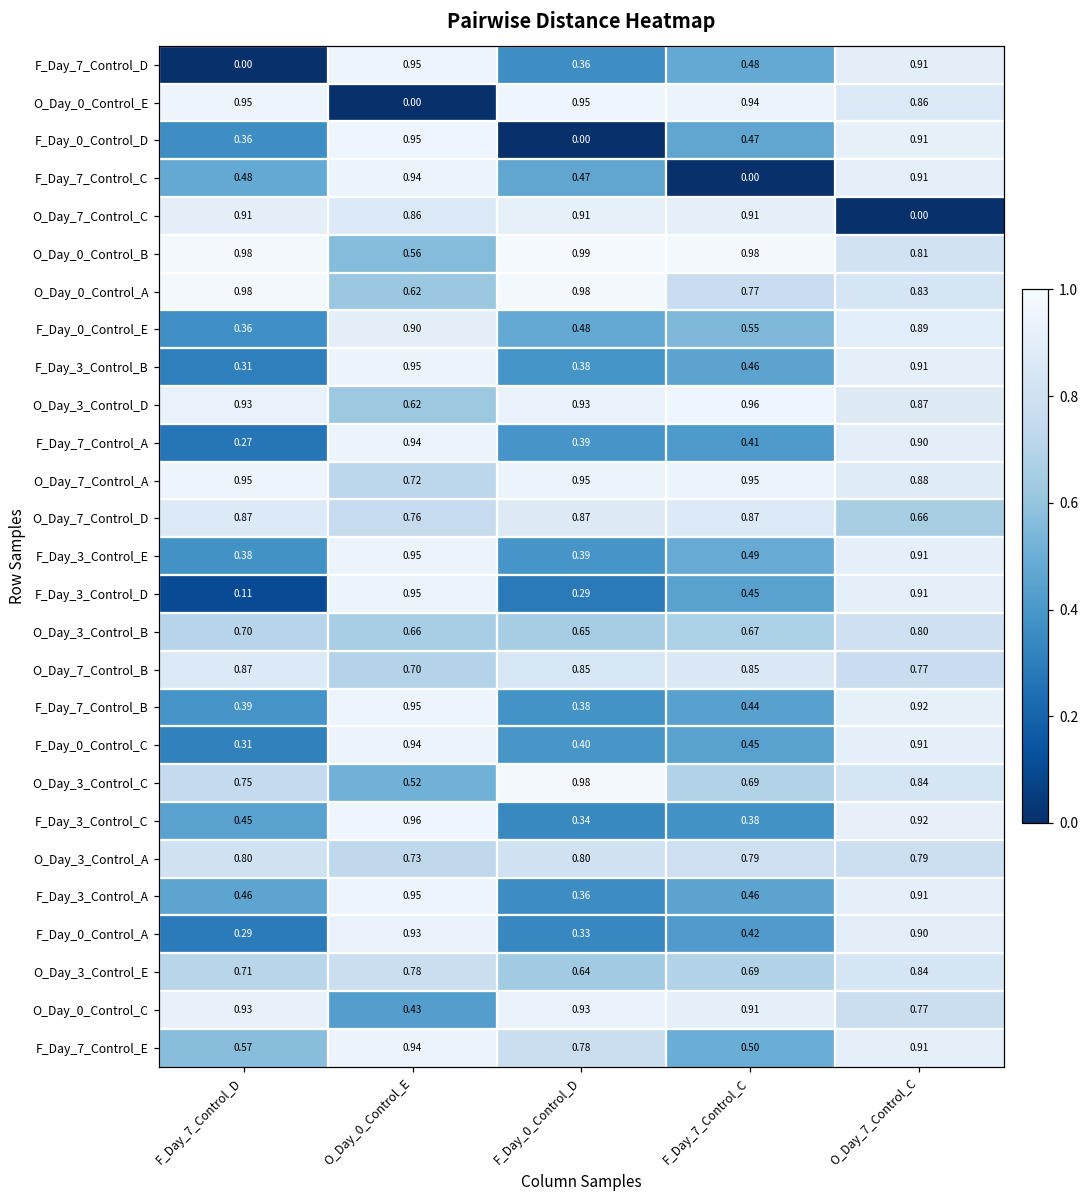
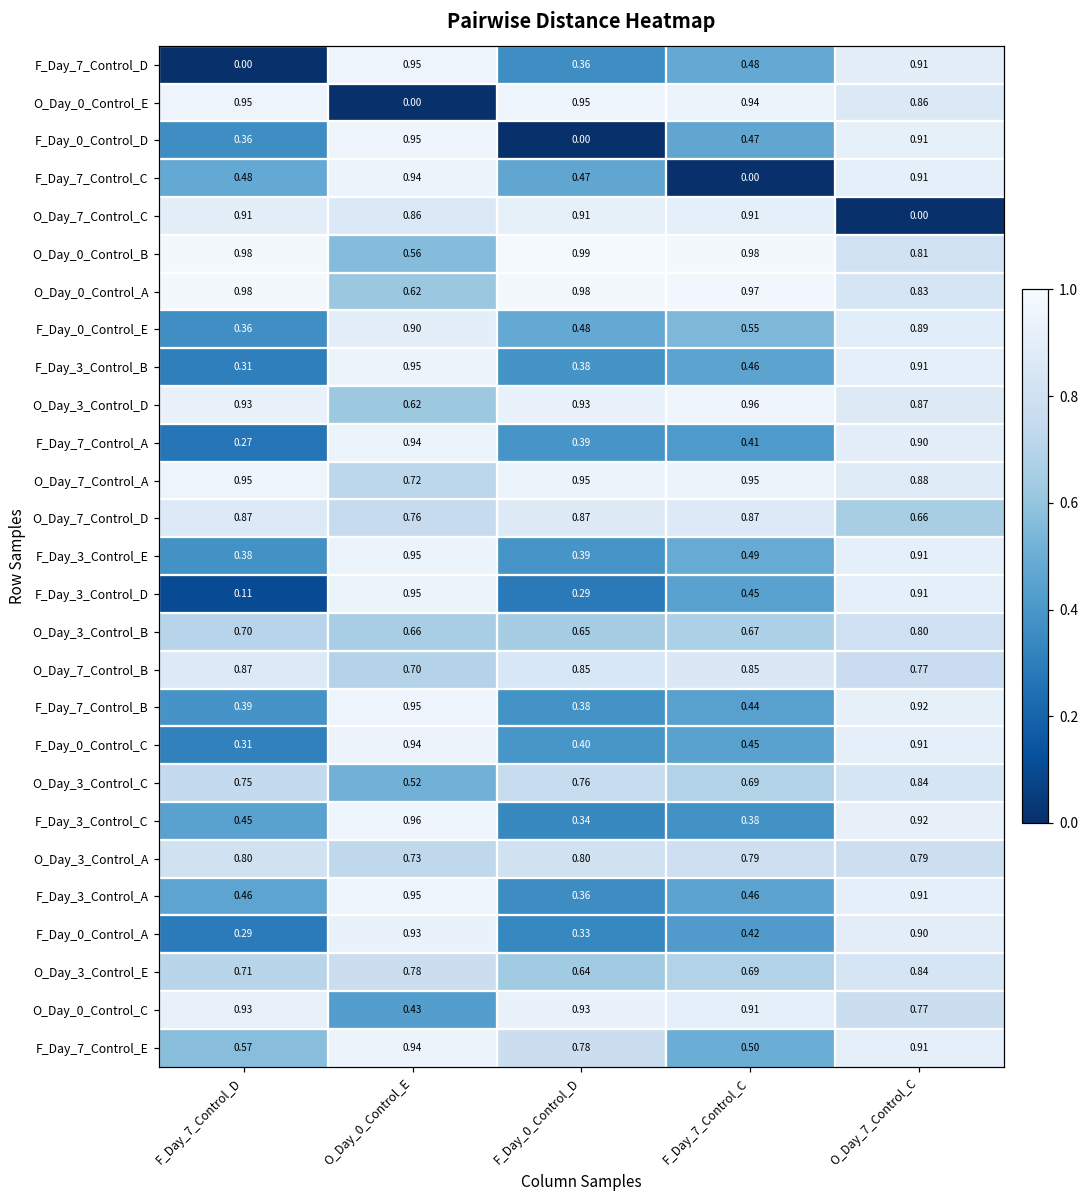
  {
    "F_Day_7_Control_D": {
      "F_Day_7_Control_D": 0.00,
      "O_Day_0_Control_E": 0.95,
      "F_Day_0_Control_D": 0.36,
      "F_Day_7_Control_C": 0.48,
      "O_Day_7_Control_C": 0.91
    },
    "O_Day_0_Control_E": {
      "F_Day_7_Control_D": 0.95,
      "O_Day_0_Control_E": 0.00,
      "F_Day_0_Control_D": 0.95,
      "F_Day_7_Control_C": 0.94,
      "O_Day_7_Control_C": 0.86
    },
    "F_Day_0_Control_D": {
      "F_Day_7_Control_D": 0.36,
      "O_Day_0_Control_E": 0.95,
      "F_Day_0_Control_D": 0.00,
      "F_Day_7_Control_C": 0.47,
      "O_Day_7_Control_C": 0.91
    },
    "F_Day_7_Control_C": {
      "F_Day_7_Control_D": 0.48,
      "O_Day_0_Control_E": 0.94,
      "F_Day_0_Control_D": 0.47,
      "F_Day_7_Control_C": 0.00,
      "O_Day_7_Control_C": 0.91
    },
    "O_Day_7_Control_C": {
      "F_Day_7_Control_D": 0.91,
      "O_Day_0_Control_E": 0.86,
      "F_Day_0_Control_D": 0.91,
      "F_Day_7_Control_C": 0.91,
      "O_Day_7_Control_C": 0.00
    },
    "O_Day_0_Control_B": {
      "F_Day_7_Control_D": 0.98,
      "O_Day_0_Control_E": 0.56,
      "F_Day_0_Control_D": 0.99,
      "F_Day_7_Control_C": 0.98,
      "O_Day_7_Control_C": 0.81
    },
    "O_Day_0_Control_A": {
      "F_Day_7_Control_D": 0.98,
      "O_Day_0_Control_E": 0.62,
      "F_Day_0_Control_D": 0.98,
-     "F_Day_7_Control_C": 0.77,
+     "F_Day_7_Control_C": 0.97,
      "O_Day_7_Control_C": 0.83
    },
    "F_Day_0_Control_E": {
      "F_Day_7_Control_D": 0.36,
      "O_Day_0_Control_E": 0.90,
      "F_Day_0_Control_D": 0.48,
      "F_Day_7_Control_C": 0.55,
      "O_Day_7_Control_C": 0.89
    },
    "F_Day_3_Control_B": {
      "F_Day_7_Control_D": 0.31,
      "O_Day_0_Control_E": 0.95,
      "F_Day_0_Control_D": 0.38,
      "F_Day_7_Control_C": 0.46,
      "O_Day_7_Control_C": 0.91
    },
    "O_Day_3_Control_D": {
      "F_Day_7_Control_D": 0.93,
      "O_Day_0_Control_E": 0.62,
      "F_Day_0_Control_D": 0.93,
      "F_Day_7_Control_C": 0.96,
      "O_Day_7_Control_C": 0.87
    },
    "F_Day_7_Control_A": {
      "F_Day_7_Control_D": 0.27,
      "O_Day_0_Control_E": 0.94,
      "F_Day_0_Control_D": 0.39,
      "F_Day_7_Control_C": 0.41,
      "O_Day_7_Control_C": 0.90
    },
    "O_Day_7_Control_A": {
      "F_Day_7_Control_D": 0.95,
      "O_Day_0_Control_E": 0.72,
      "F_Day_0_Control_D": 0.95,
      "F_Day_7_Control_C": 0.95,
      "O_Day_7_Control_C": 0.88
    },
    "O_Day_7_Control_D": {
      "F_Day_7_Control_D": 0.87,
      "O_Day_0_Control_E": 0.76,
      "F_Day_0_Control_D": 0.87,
      "F_Day_7_Control_C": 0.87,
      "O_Day_7_Control_C": 0.66
    },
    "F_Day_3_Control_E": {
      "F_Day_7_Control_D": 0.38,
      "O_Day_0_Control_E": 0.95,
      "F_Day_0_Control_D": 0.39,
      "F_Day_7_Control_C": 0.49,
      "O_Day_7_Control_C": 0.91
    },
    "F_Day_3_Control_D": {
      "F_Day_7_Control_D": 0.11,
      "O_Day_0_Control_E": 0.95,
      "F_Day_0_Control_D": 0.29,
      "F_Day_7_Control_C": 0.45,
      "O_Day_7_Control_C": 0.91
    },
    "O_Day_3_Control_B": {
      "F_Day_7_Control_D": 0.70,
      "O_Day_0_Control_E": 0.66,
      "F_Day_0_Control_D": 0.65,
      "F_Day_7_Control_C": 0.67,
      "O_Day_7_Control_C": 0.80
    },
    "O_Day_7_Control_B": {
      "F_Day_7_Control_D": 0.87,
      "O_Day_0_Control_E": 0.70,
      "F_Day_0_Control_D": 0.85,
      "F_Day_7_Control_C": 0.85,
      "O_Day_7_Control_C": 0.77
    },
    "F_Day_7_Control_B": {
      "F_Day_7_Control_D": 0.39,
      "O_Day_0_Control_E": 0.95,
      "F_Day_0_Control_D": 0.38,
      "F_Day_7_Control_C": 0.44,
      "O_Day_7_Control_C": 0.92
    },
    "F_Day_0_Control_C": {
      "F_Day_7_Control_D": 0.31,
      "O_Day_0_Control_E": 0.94,
      "F_Day_0_Control_D": 0.40,
      "F_Day_7_Control_C": 0.45,
      "O_Day_7_Control_C": 0.91
    },
    "O_Day_3_Control_C": {
      "F_Day_7_Control_D": 0.75,
      "O_Day_0_Control_E": 0.52,
-     "F_Day_0_Control_D": 0.98,
+     "F_Day_0_Control_D": 0.76,
      "F_Day_7_Control_C": 0.69,
      "O_Day_7_Control_C": 0.84
    },
    "F_Day_3_Control_C": {
      "F_Day_7_Control_D": 0.45,
      "O_Day_0_Control_E": 0.96,
      "F_Day_0_Control_D": 0.34,
      "F_Day_7_Control_C": 0.38,
      "O_Day_7_Control_C": 0.92
    },
    "O_Day_3_Control_A": {
      "F_Day_7_Control_D": 0.80,
      "O_Day_0_Control_E": 0.73,
      "F_Day_0_Control_D": 0.80,
      "F_Day_7_Control_C": 0.79,
      "O_Day_7_Control_C": 0.79
    },
    "F_Day_3_Control_A": {
      "F_Day_7_Control_D": 0.46,
      "O_Day_0_Control_E": 0.95,
      "F_Day_0_Control_D": 0.36,
      "F_Day_7_Control_C": 0.46,
      "O_Day_7_Control_C": 0.91
    },
    "F_Day_0_Control_A": {
      "F_Day_7_Control_D": 0.29,
      "O_Day_0_Control_E": 0.93,
      "F_Day_0_Control_D": 0.33,
      "F_Day_7_Control_C": 0.42,
      "O_Day_7_Control_C": 0.90
    },
    "O_Day_3_Control_E": {
      "F_Day_7_Control_D": 0.71,
      "O_Day_0_Control_E": 0.78,
      "F_Day_0_Control_D": 0.64,
      "F_Day_7_Control_C": 0.69,
      "O_Day_7_Control_C": 0.84
    },
    "O_Day_0_Control_C": {
      "F_Day_7_Control_D": 0.93,
      "O_Day_0_Control_E": 0.43,
      "F_Day_0_Control_D": 0.93,
      "F_Day_7_Control_C": 0.91,
      "O_Day_7_Control_C": 0.77
    },
    "F_Day_7_Control_E": {
      "F_Day_7_Control_D": 0.57,
      "O_Day_0_Control_E": 0.94,
      "F_Day_0_Control_D": 0.78,
      "F_Day_7_Control_C": 0.50,
      "O_Day_7_Control_C": 0.91
    }
  }
